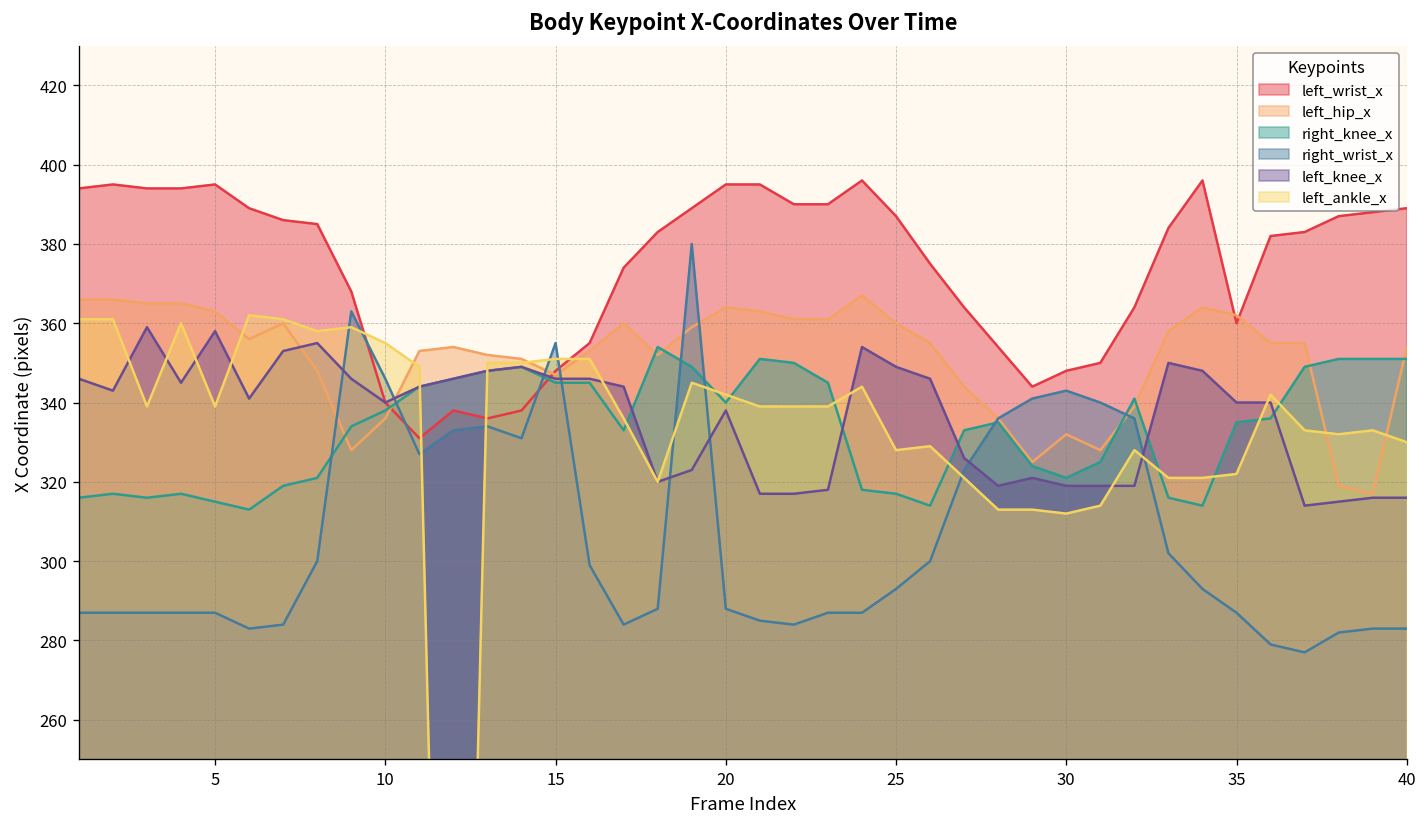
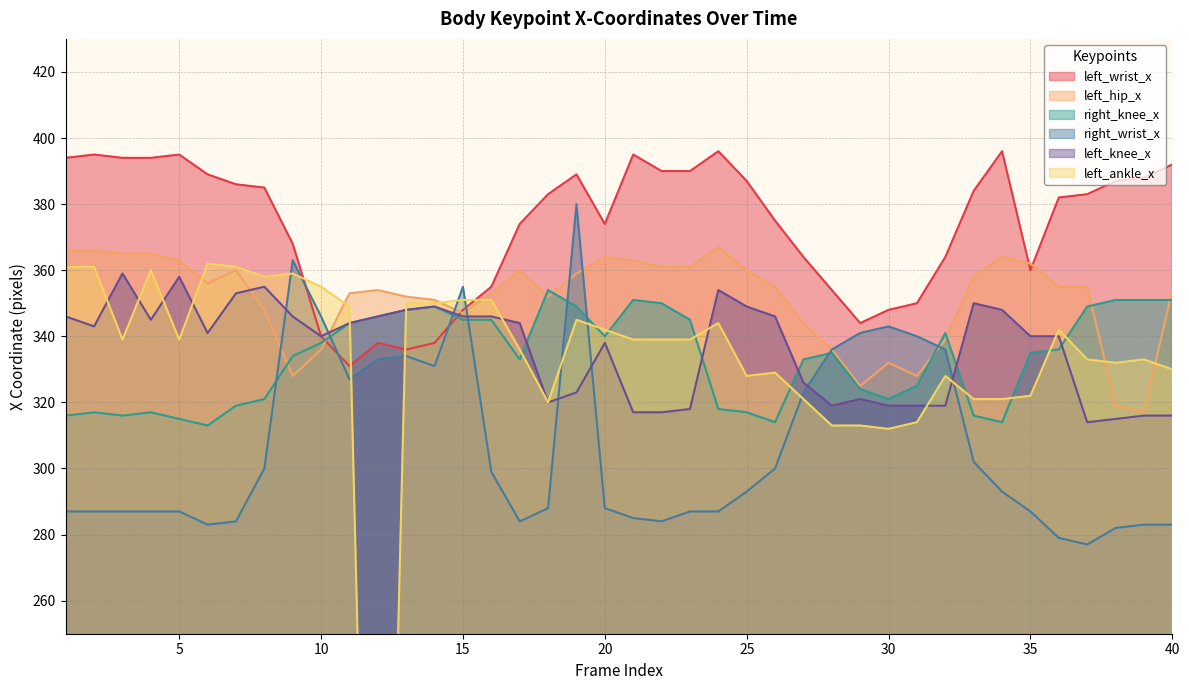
  {
    "left_wrist_x": {
      "5": 395,
      "15": 348,
-     "20": 395,
+     "20": 374,
      "25": 387,
      "30": 348,
      "35": 360,
-     "40": 389
+     "40": 392
    }
  }
